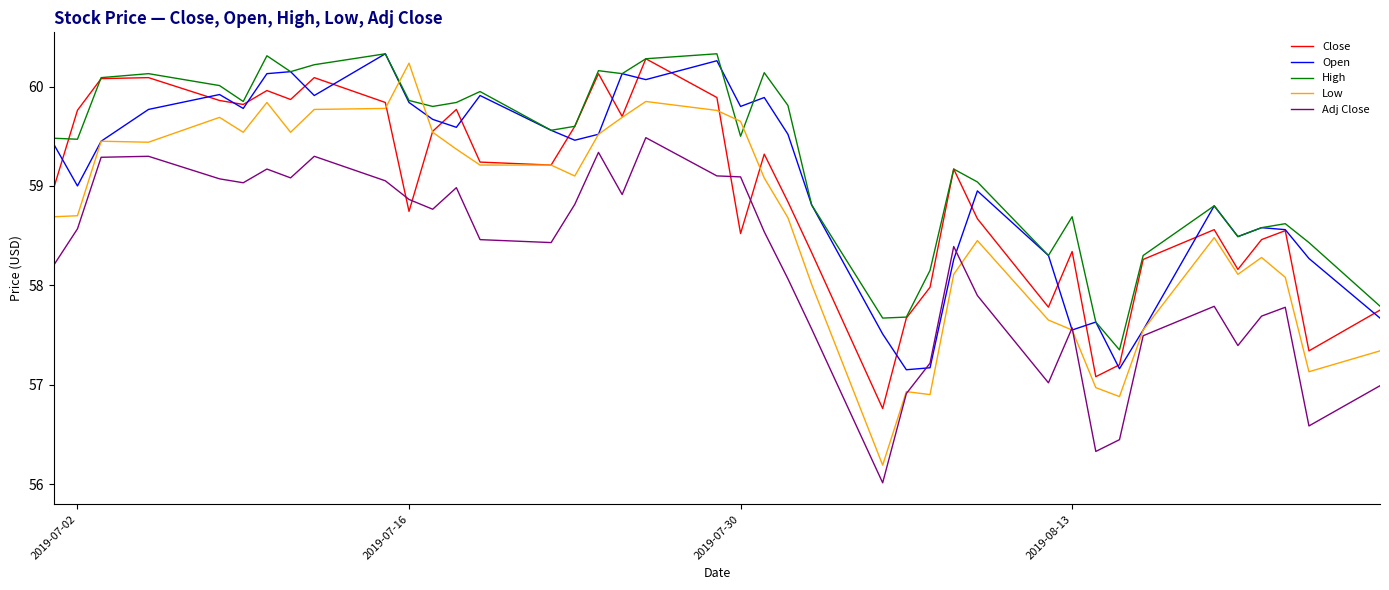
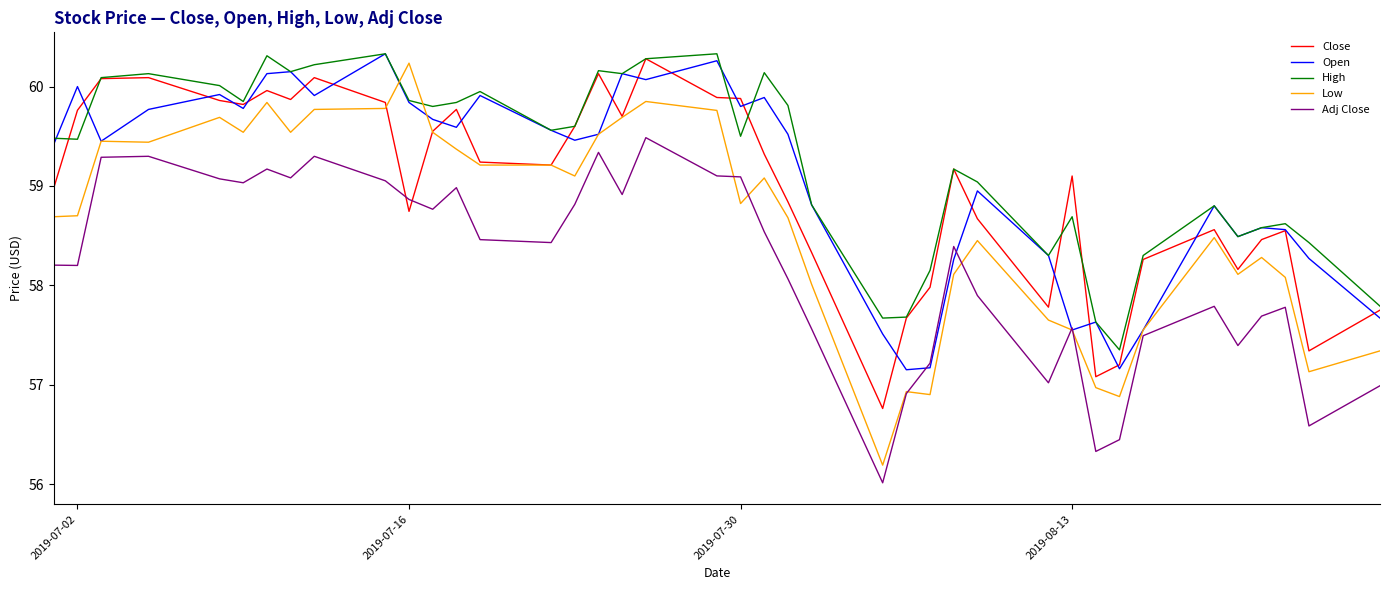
  {
    "Close": {
      "2019-07-02": 59.8,
      "2019-07-16": 58.7,
-     "2019-07-30": 58.5,
-     "2019-08-13": 58.3
+     "2019-07-30": 59.9,
+     "2019-08-13": 59.1
    },
    "Open": {
-     "2019-07-02": 59,
+     "2019-07-02": 60,
      "2019-07-30": 59.8
    },
    "High": {
      "2019-07-02": 59.5,
      "2019-07-30": 59.5,
      "2019-08-13": 58.7
    },
    "Low": {
      "2019-07-02": 58.7,
      "2019-07-16": 60.2,
-     "2019-07-30": 59.7
+     "2019-07-30": 58.8
    },
    "Adj Close": {
-     "2019-07-02": 58.6,
+     "2019-07-02": 58.2,
      "2019-07-16": 58.9,
      "2019-07-30": 59.1
    }
  }
